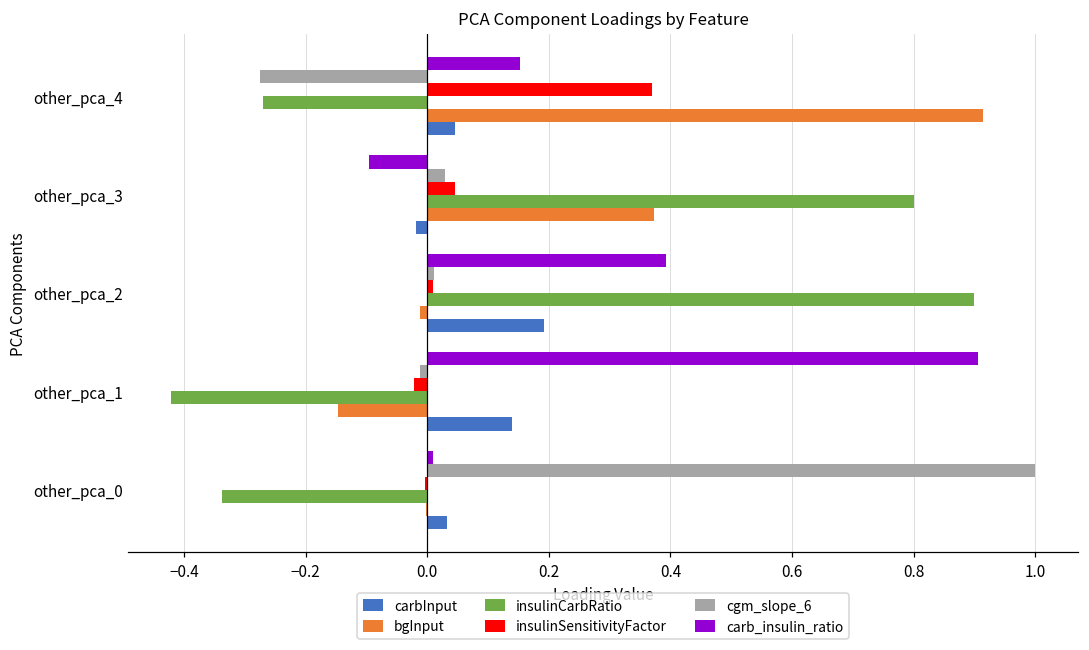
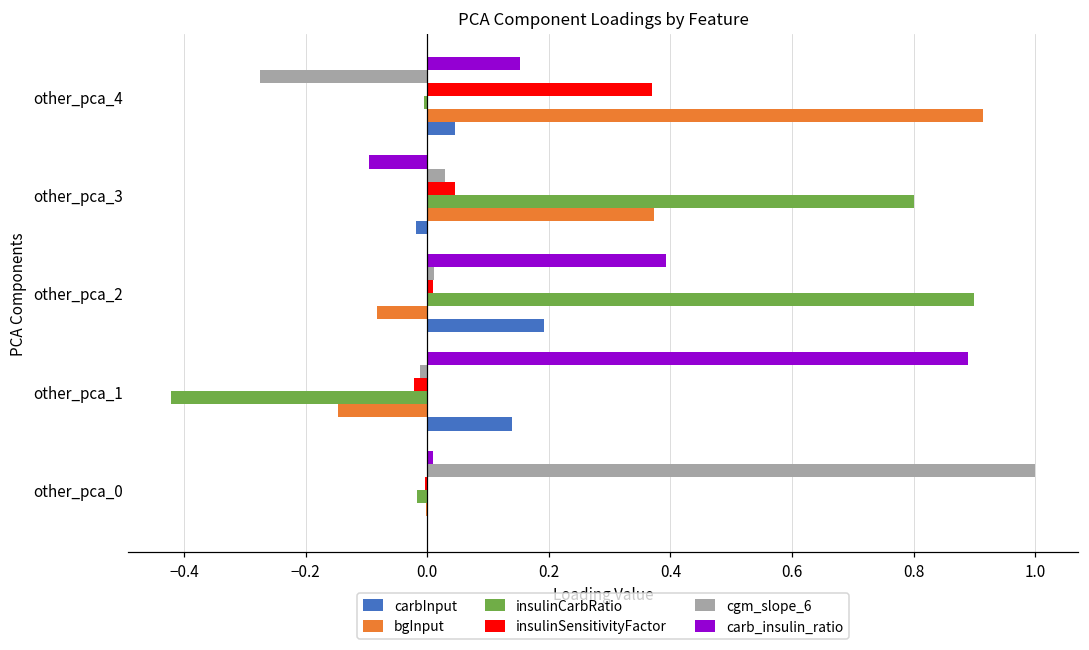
  {
    "carbInput": {
      "other_pca_4": 0.05,
      "other_pca_3": -0.02,
      "other_pca_2": 0.19,
      "other_pca_1": 0.14,
-     "other_pca_0": 0.03
+     "other_pca_0": 0.00
    },
    "bgInput": {
      "other_pca_4": 0.91,
      "other_pca_3": 0.37,
-     "other_pca_2": -0.01,
+     "other_pca_2": -0.08,
      "other_pca_1": -0.15
    },
    "insulinCarbRatio": {
-     "other_pca_4": -0.27,
+     "other_pca_4": -0.01,
      "other_pca_3": 0.80,
      "other_pca_2": 0.90,
      "other_pca_1": -0.42,
-     "other_pca_0": -0.34
+     "other_pca_0": -0.02
    },
    "insulinSensitivityFactor": {
      "other_pca_4": 0.37,
      "other_pca_3": 0.05,
      "other_pca_2": 0.01,
      "other_pca_1": -0.02
    },
    "cgm_slope_6": {
      "other_pca_4": -0.27,
      "other_pca_3": 0.03,
      "other_pca_2": 0.01,
      "other_pca_1": -0.01,
      "other_pca_0": 1.00
    },
    "carb_insulin_ratio": {
      "other_pca_4": 0.15,
      "other_pca_3": -0.10,
      "other_pca_2": 0.39,
-     "other_pca_1": 0.91,
+     "other_pca_1": 0.89,
      "other_pca_0": 0.01
    }
  }
